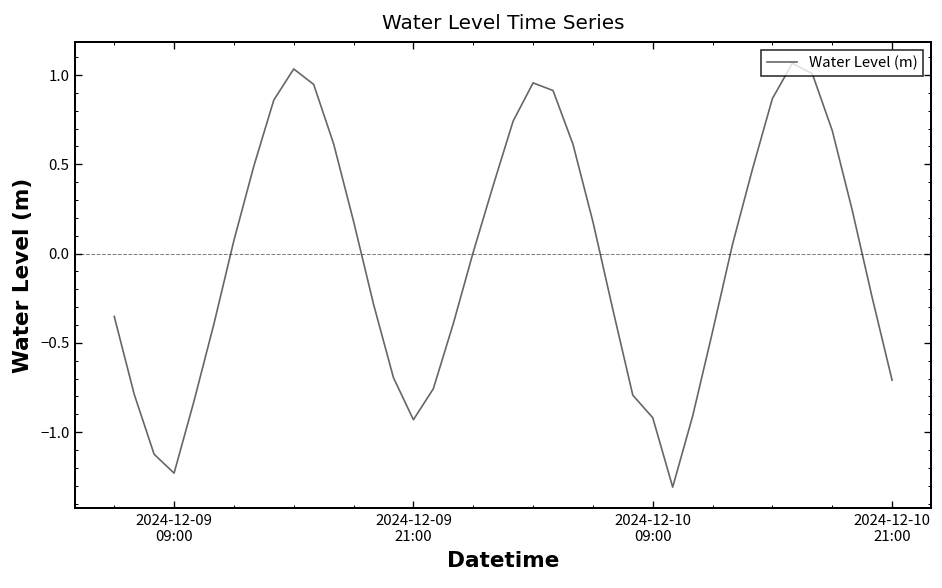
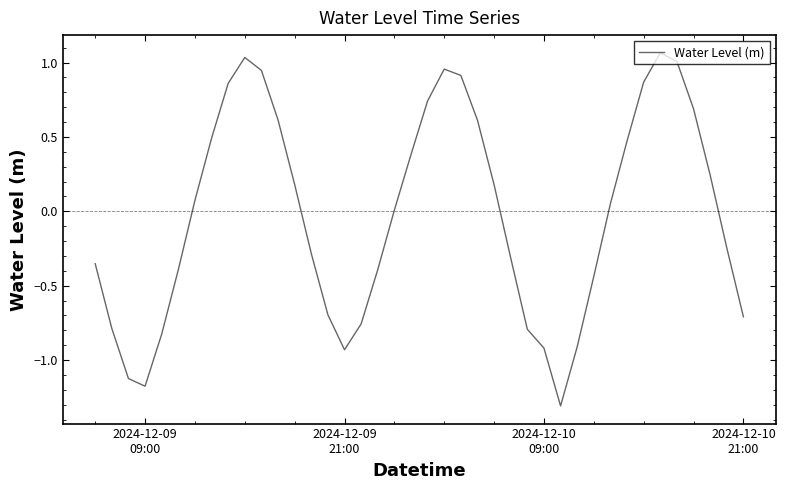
  {
-   "2024-12-09 09:00": -1.23,
+   "2024-12-09 09:00": -1.18,
    "2024-12-09 21:00": -0.93,
    "2024-12-10 09:00": -0.92,
    "2024-12-10 21:00": -0.71
  }
